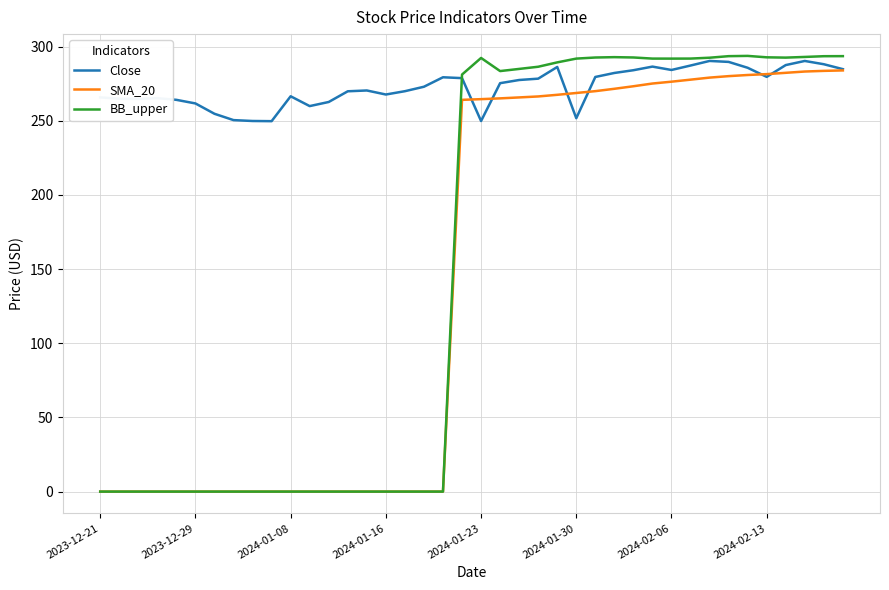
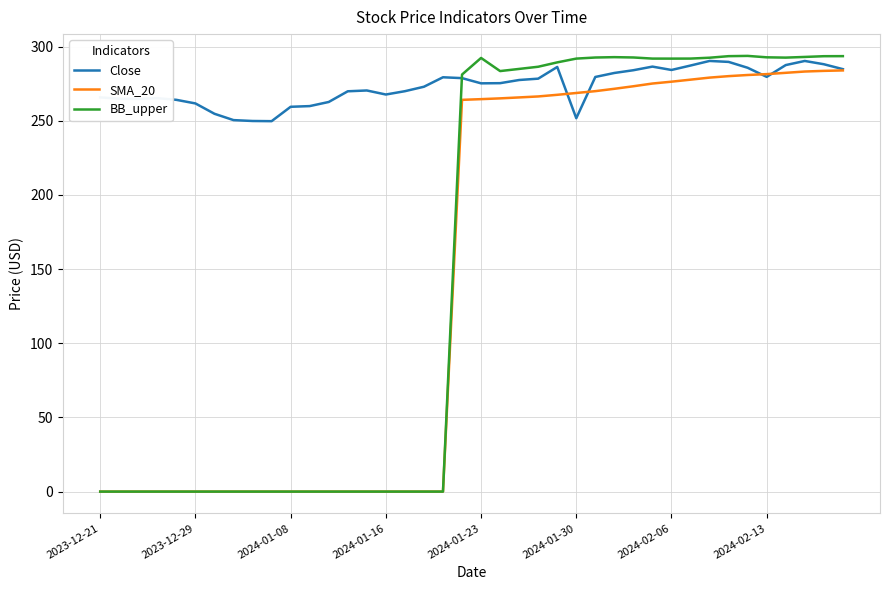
  {
    "Close": {
      "2023-12-29": 262,
-     "2024-01-08": 267,
+     "2024-01-08": 259,
      "2024-01-16": 268,
-     "2024-01-23": 250,
+     "2024-01-23": 275,
      "2024-01-30": 252,
      "2024-02-06": 284,
      "2024-02-13": 280
    },
    "SMA_20": {
      "2024-01-23": 265,
      "2024-01-30": 269,
      "2024-02-06": 276,
      "2024-02-13": 281
    },
    "BB_upper": {
      "2024-01-23": 292,
      "2024-01-30": 292,
      "2024-02-06": 292,
      "2024-02-13": 293
    }
  }
